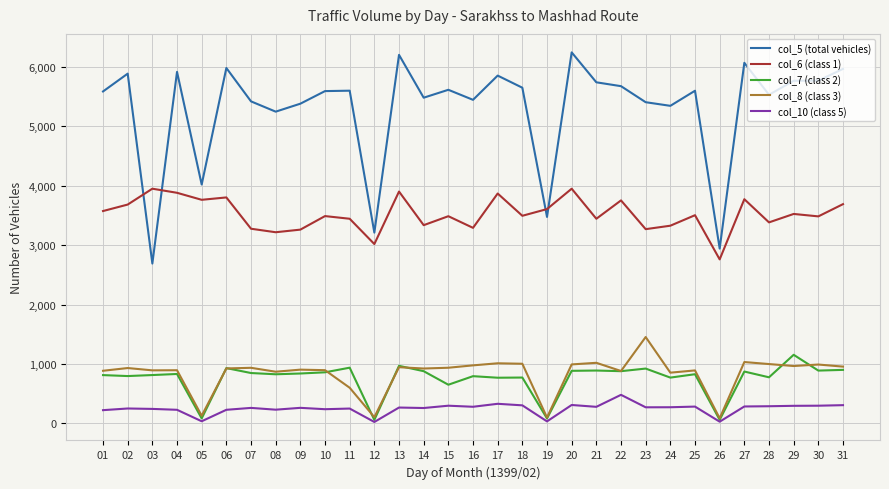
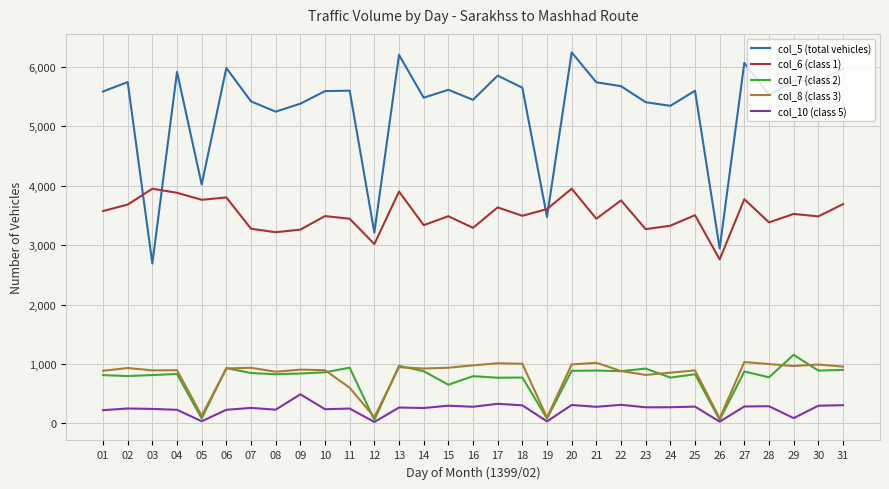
  {
    "col_5 (total vehicles)": {
      "01": "5,600",
-     "02": "5,900",
+     "02": "5,700",
      "03": "2,700",
      "04": "5,900",
      "05": "4,000",
      "06": "6,000",
      "07": "5,400",
      "08": "5,200",
      "09": "5,400",
      "10": "5,600",
      "11": "5,600",
      "12": "3,200",
      "13": "6,200",
      "14": "5,500",
      "15": "5,600",
      "16": "5,400",
      "17": "5,900",
      "18": "5,700",
      "19": "3,500",
      "20": "6,200",
      "21": "5,700",
      "22": "5,700",
      "23": "5,400",
      "24": "5,300",
      "25": "5,600",
      "26": "2,900",
      "27": "6,100"
    },
    "col_6 (class 1)": {
      "01": "3,600",
      "02": "3,700",
      "03": "4,000",
      "04": "3,900",
      "05": "3,800",
      "06": "3,800",
      "07": "3,300",
      "08": "3,200",
      "09": "3,300",
      "10": "3,500",
      "11": "3,400",
      "12": "3,000",
      "13": "3,900",
      "14": "3,300",
      "15": "3,500",
      "16": "3,300",
-     "17": "3,900",
+     "17": "3,600",
      "18": "3,500",
      "19": "3,600",
      "20": "4,000",
      "21": "3,400",
      "22": "3,800",
      "23": "3,300",
      "24": "3,300",
      "25": "3,500",
      "26": "2,800",
      "27": "3,800",
      "28": "3,400",
      "29": "3,500",
      "30": "3,500",
      "31": "3,700"
    },
    "col_7 (class 2)": {
      "01": "800",
      "02": "800",
      "03": "800",
      "04": "800",
      "05": "100",
      "07": "800",
      "08": "800",
      "09": "800",
      "11": "900",
      "14": "900",
      "15": "700",
      "16": "800",
      "17": "800",
      "18": "800",
      "20": "900",
      "21": "900",
      "23": "900",
      "24": "800",
      "25": "800",
      "27": "900",
      "28": "800",
      "29": "1,200",
      "30": "900",
      "31": "900"
    },
    "col_8 (class 3)": {
      "01": "900",
      "02": "900",
      "03": "900",
      "04": "900",
      "05": "100",
      "07": "900",
      "08": "900",
      "09": "900",
      "11": "600",
      "12": "100",
      "14": "900",
      "15": "900",
      "16": "1,000",
      "17": "1,000",
      "18": "1,000",
      "20": "1,000",
      "21": "1,000",
-     "23": "1,500",
+     "23": "800",
      "24": "900",
      "25": "900",
      "27": "1,000",
      "28": "1,000",
      "29": "1,000",
      "30": "1,000",
      "31": "1,000"
    },
    "col_10 (class 5)": {
      "01": "200",
      "02": "300",
      "03": "200",
      "04": "200",
      "05": "0",
      "06": "200",
      "07": "300",
      "08": "200",
-     "09": "300",
+     "09": "500",
      "10": "200",
      "11": "200",
      "13": "300",
      "14": "300",
      "15": "300",
      "16": "300",
      "17": "300",
      "18": "300",
      "19": "0",
      "20": "300",
      "21": "300",
-     "22": "500",
+     "22": "300",
      "23": "300",
      "24": "300",
      "25": "300",
      "27": "300",
      "28": "300",
-     "29": "300",
+     "29": "100",
      "30": "300",
      "31": "300"
    }
  }
